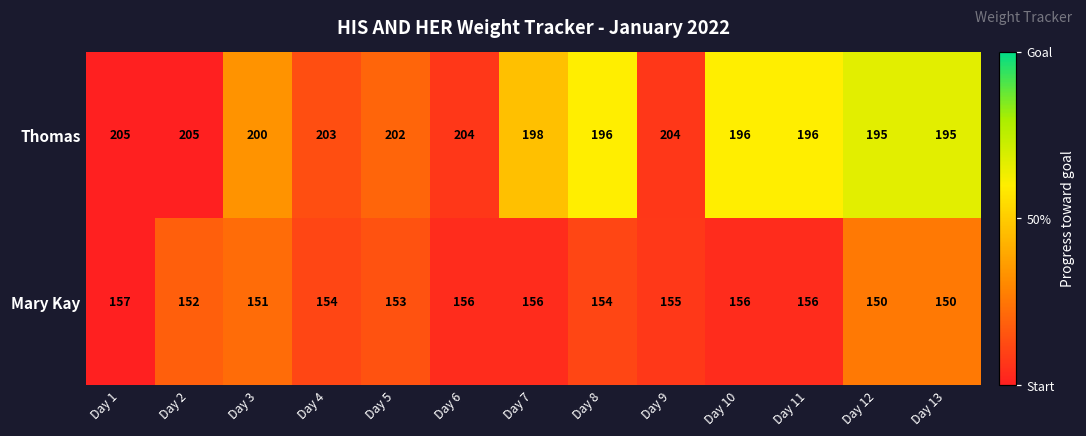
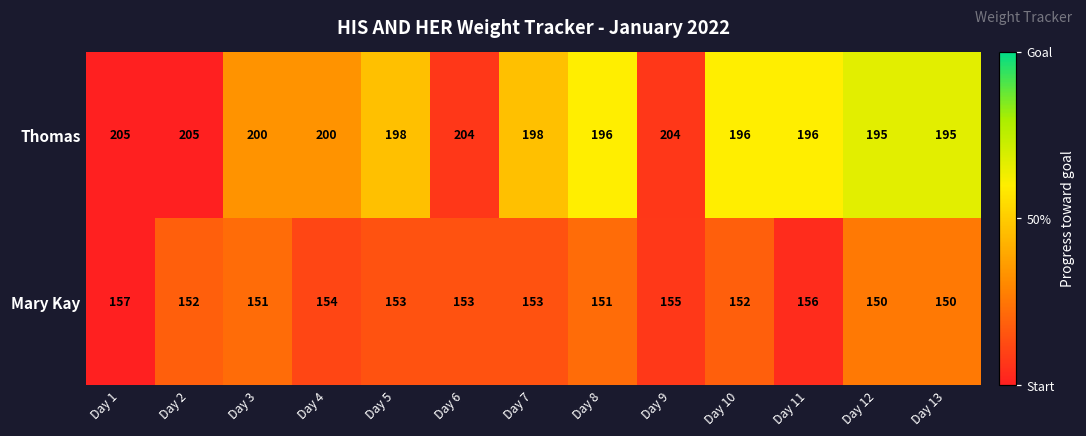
  {
    "Thomas": {
      "Day 1": 205,
      "Day 2": 205,
      "Day 3": 200,
-     "Day 4": 203,
-     "Day 5": 202,
+     "Day 4": 200,
+     "Day 5": 198,
      "Day 6": 204,
      "Day 7": 198,
      "Day 8": 196,
      "Day 9": 204,
      "Day 10": 196,
      "Day 11": 196,
      "Day 12": 195,
      "Day 13": 195
    },
    "Mary Kay": {
      "Day 1": 157,
      "Day 2": 152,
      "Day 3": 151,
      "Day 4": 154,
      "Day 5": 153,
-     "Day 6": 156,
-     "Day 7": 156,
-     "Day 8": 154,
+     "Day 6": 153,
+     "Day 7": 153,
+     "Day 8": 151,
      "Day 9": 155,
-     "Day 10": 156,
+     "Day 10": 152,
      "Day 11": 156,
      "Day 12": 150,
      "Day 13": 150
    }
  }
